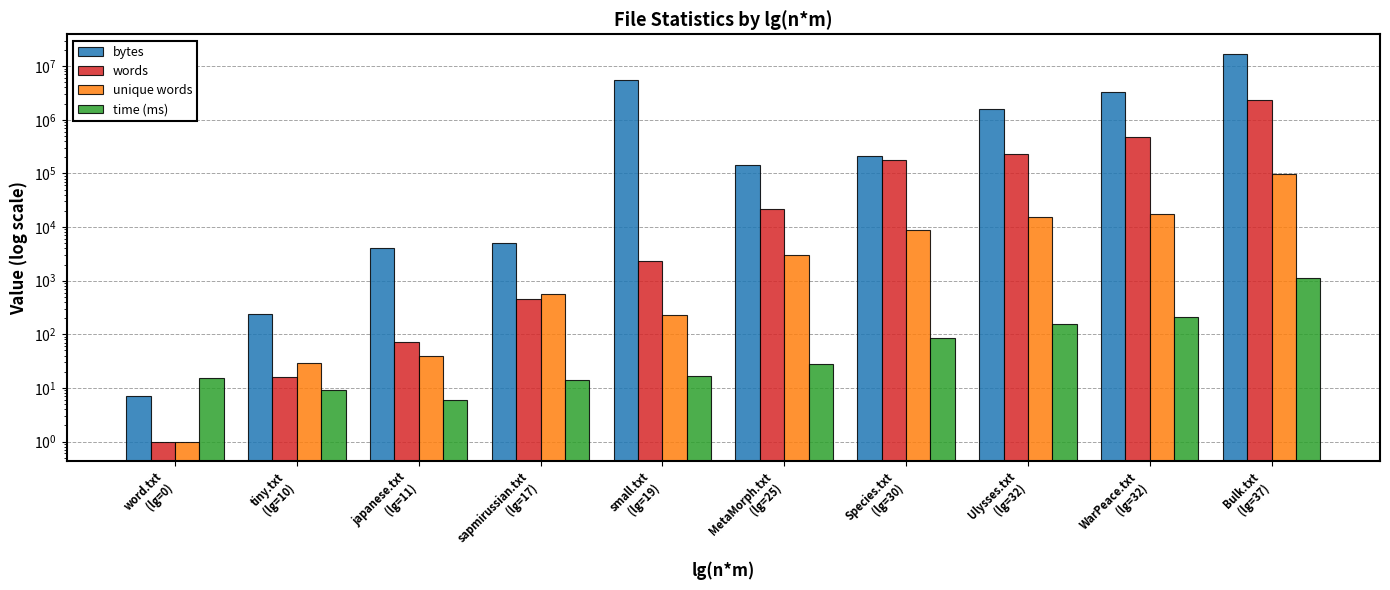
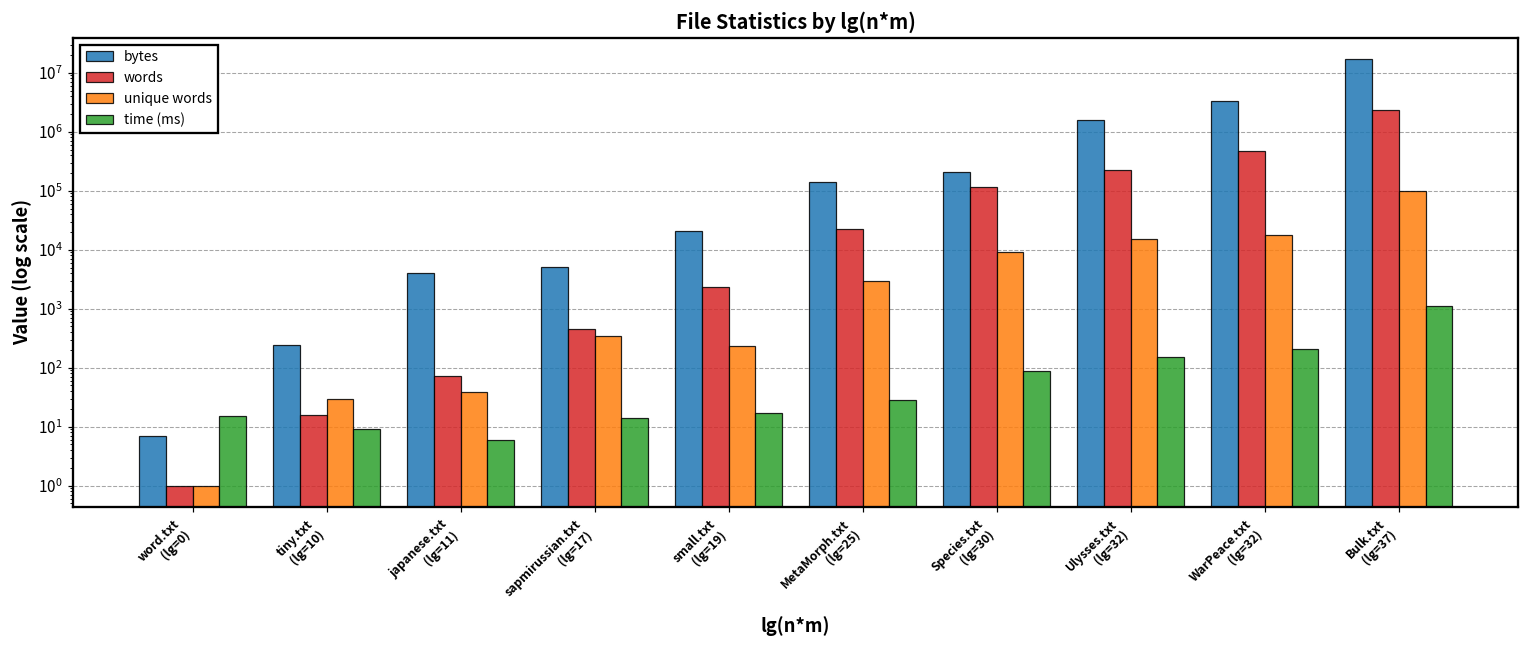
  {
    "bytes": {
      "word.txt (lg=0)": 7,
      "tiny.txt (lg=10)": 200,
      "japanese.txt (lg=11)": 4000,
      "sapmirussian.txt (lg=17)": 5000,
-     "small.txt (lg=19)": 5000000,
+     "small.txt (lg=19)": 20000,
      "MetaMorph.txt (lg=25)": 140000,
      "Species.txt (lg=30)": 210000,
      "Ulysses.txt (lg=32)": 1600000,
      "WarPeace.txt (lg=32)": 3000000,
      "Bulk.txt (lg=37)": 17000000
    },
    "words": {
      "word.txt (lg=0)": 1,
      "tiny.txt (lg=10)": 16,
      "japanese.txt (lg=11)": 70,
      "sapmirussian.txt (lg=17)": 500,
      "small.txt (lg=19)": 2300,
      "MetaMorph.txt (lg=25)": 22000,
-     "Species.txt (lg=30)": 170000,
+     "Species.txt (lg=30)": 120000,
      "Ulysses.txt (lg=32)": 230000,
      "WarPeace.txt (lg=32)": 500000,
      "Bulk.txt (lg=37)": 2000000
    },
    "unique words": {
      "word.txt (lg=0)": 1,
      "tiny.txt (lg=10)": 30,
      "japanese.txt (lg=11)": 40,
-     "sapmirussian.txt (lg=17)": 600,
+     "sapmirussian.txt (lg=17)": 300,
      "small.txt (lg=19)": 200,
      "MetaMorph.txt (lg=25)": 3000,
      "Species.txt (lg=30)": 9000,
      "Ulysses.txt (lg=32)": 15000,
      "WarPeace.txt (lg=32)": 18000,
      "Bulk.txt (lg=37)": 100000
    },
    "time (ms)": {
      "word.txt (lg=0)": 15,
      "tiny.txt (lg=10)": 9,
      "japanese.txt (lg=11)": 6,
      "sapmirussian.txt (lg=17)": 14,
      "small.txt (lg=19)": 17,
      "MetaMorph.txt (lg=25)": 30,
      "Species.txt (lg=30)": 90,
      "Ulysses.txt (lg=32)": 150,
      "WarPeace.txt (lg=32)": 210,
      "Bulk.txt (lg=37)": 1100
    }
  }
